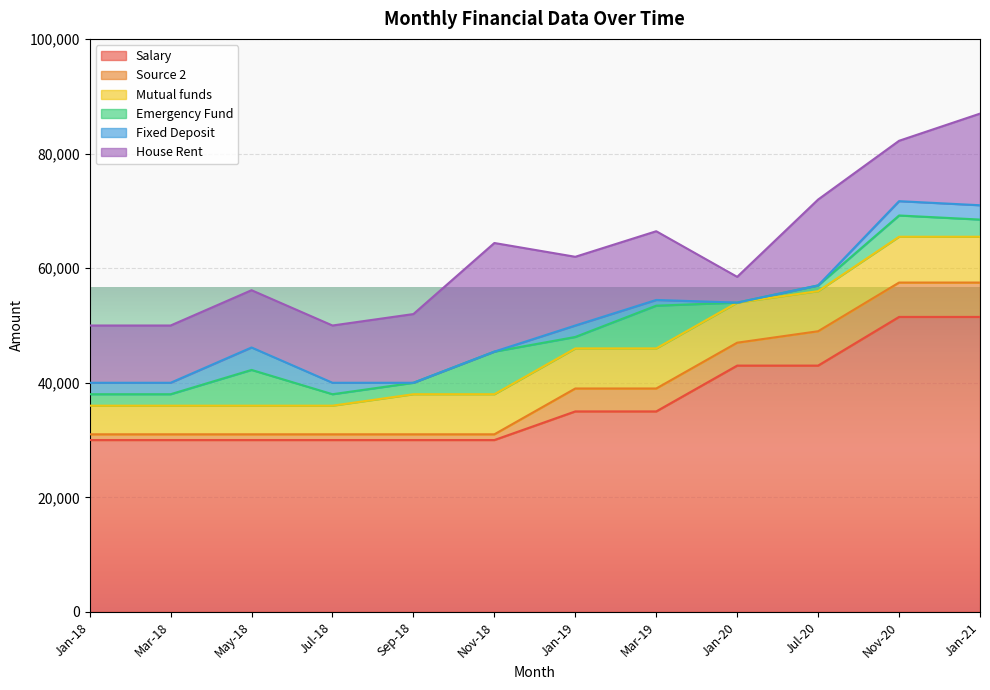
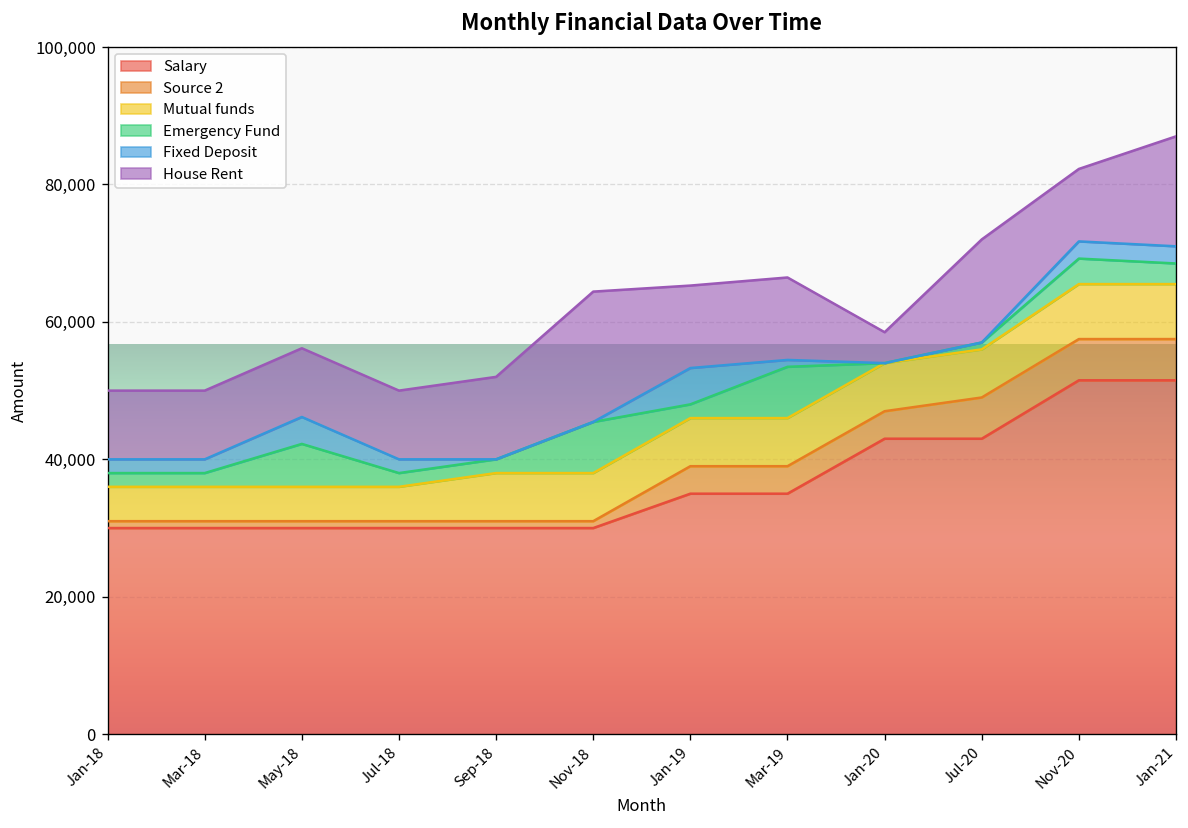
  {
    "Mutual funds": {
      "Jan-18": "5,000",
      "Mar-18": "5,000",
      "May-18": "5,000",
      "Jul-18": "5,000",
      "Sep-18": "7,000",
      "Nov-18": "7,000",
      "Jan-19": "7,000",
      "Mar-19": "7,000",
      "Jul-20": "7,000",
      "Nov-20": "8,000",
      "Jan-21": "8,000"
    },
    "Emergency Fund": {
      "Jan-18": "2,000",
      "Mar-18": "2,000",
      "May-18": "6,000",
      "Jul-18": "2,000",
      "Jan-19": "2,000",
      "Mar-19": "7,000",
      "Nov-20": "4,000",
      "Jan-21": "3,000"
    },
    "Fixed Deposit": {
      "Jan-18": "2,000",
      "Mar-18": "2,000",
      "May-18": "4,000",
      "Jul-18": "2,000",
-     "Jan-19": "2,000",
+     "Jan-19": "5,000",
      "Mar-19": "1,000",
      "Nov-20": "3,000",
      "Jan-21": "3,000"
    },
    "House Rent": {
      "Jan-18": "10,000",
      "Mar-18": "10,000",
      "May-18": "10,000",
      "Jul-18": "10,000",
      "Sep-18": "12,000",
      "Nov-18": "19,000",
      "Jan-19": "12,000",
      "Mar-19": "12,000",
      "Jan-20": "4,000",
      "Jul-20": "15,000",
      "Nov-20": "11,000",
      "Jan-21": "16,000"
    }
  }
